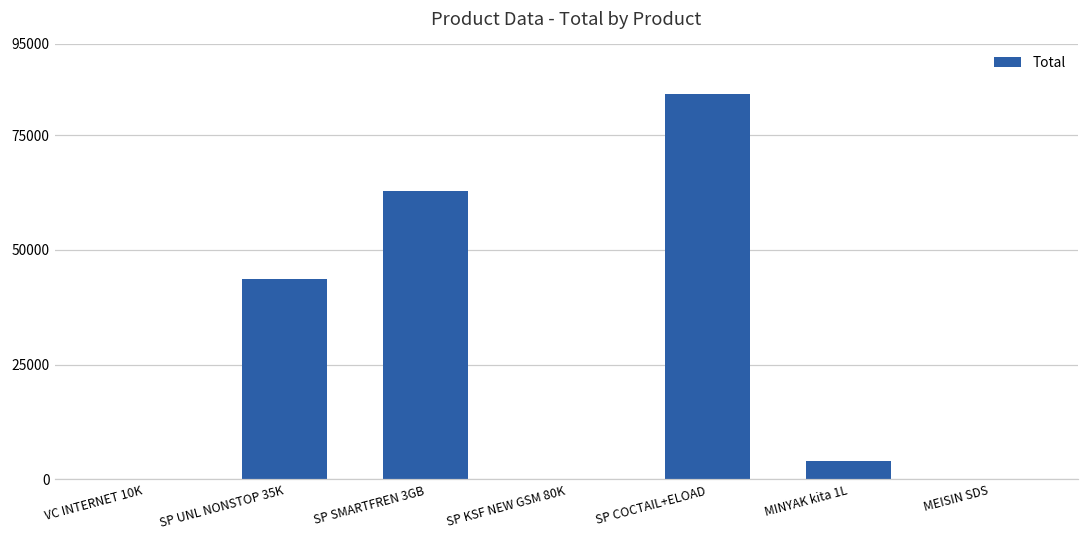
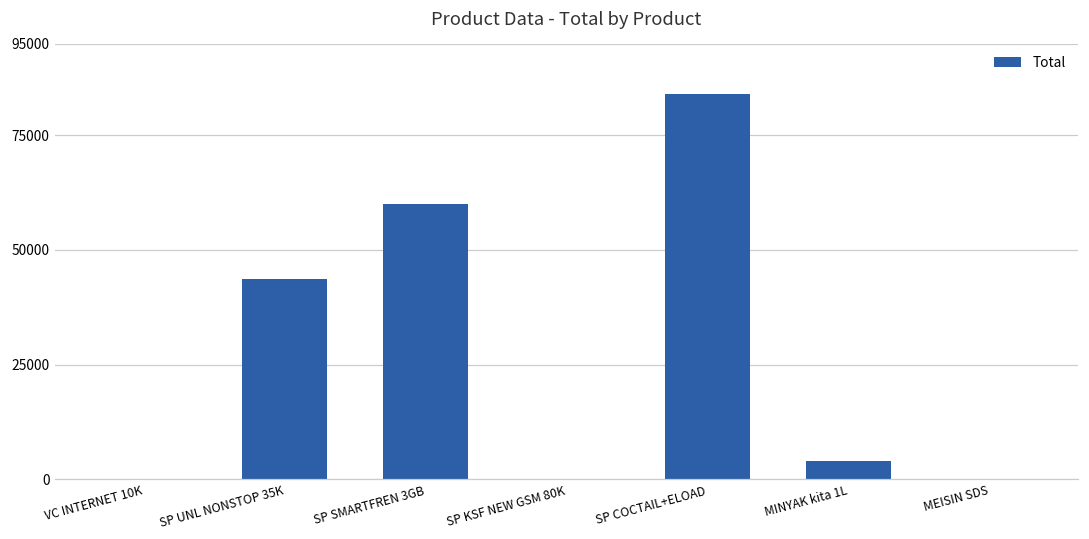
  {
    "VC INTERNET 10K": 0,
    "SP UNL NONSTOP 35K": 44000,
-   "SP SMARTFREN 3GB": 63000,
+   "SP SMARTFREN 3GB": 60000,
    "SP KSF NEW GSM 80K": 0,
    "SP COCTAIL+ELOAD": 84000,
    "MINYAK kita 1L": 4000,
    "MEISIN SDS": 0
  }
